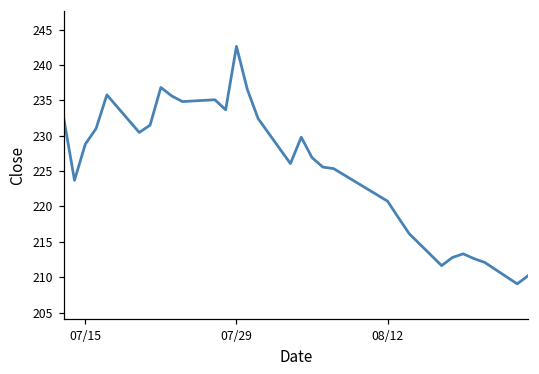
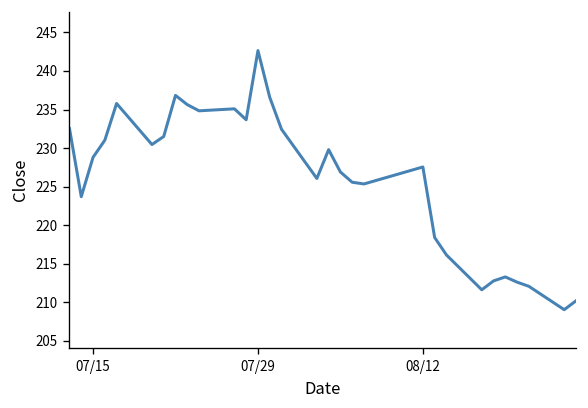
  {
    "07/15": 229,
    "07/29": 243,
-   "08/12": 221
+   "08/12": 228
  }
